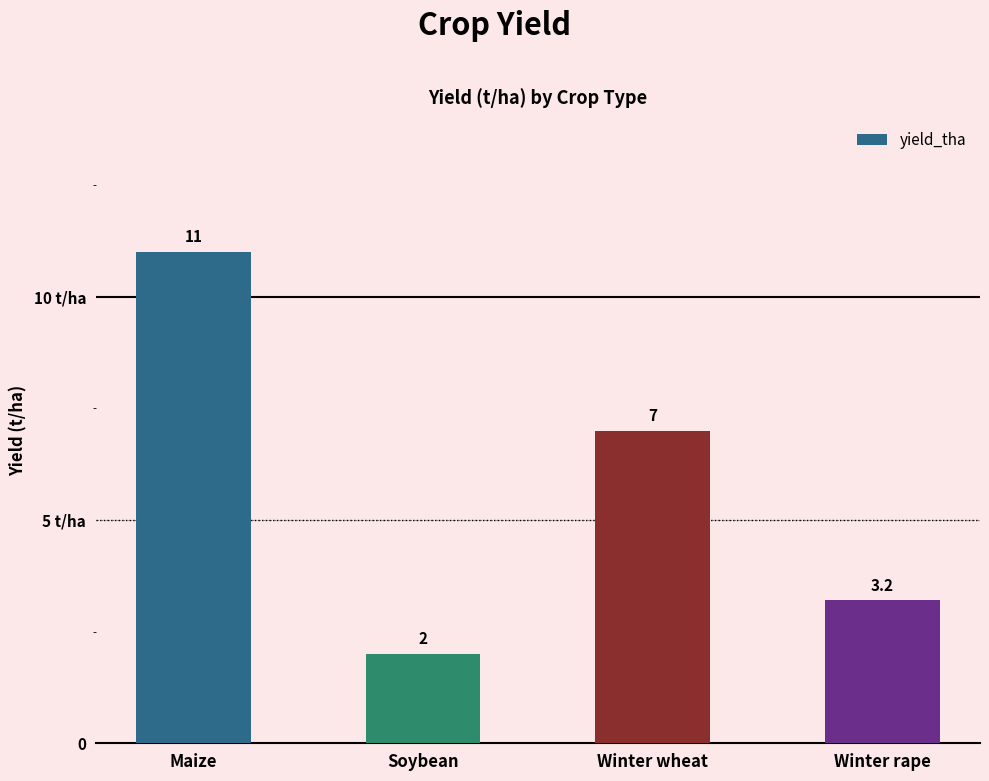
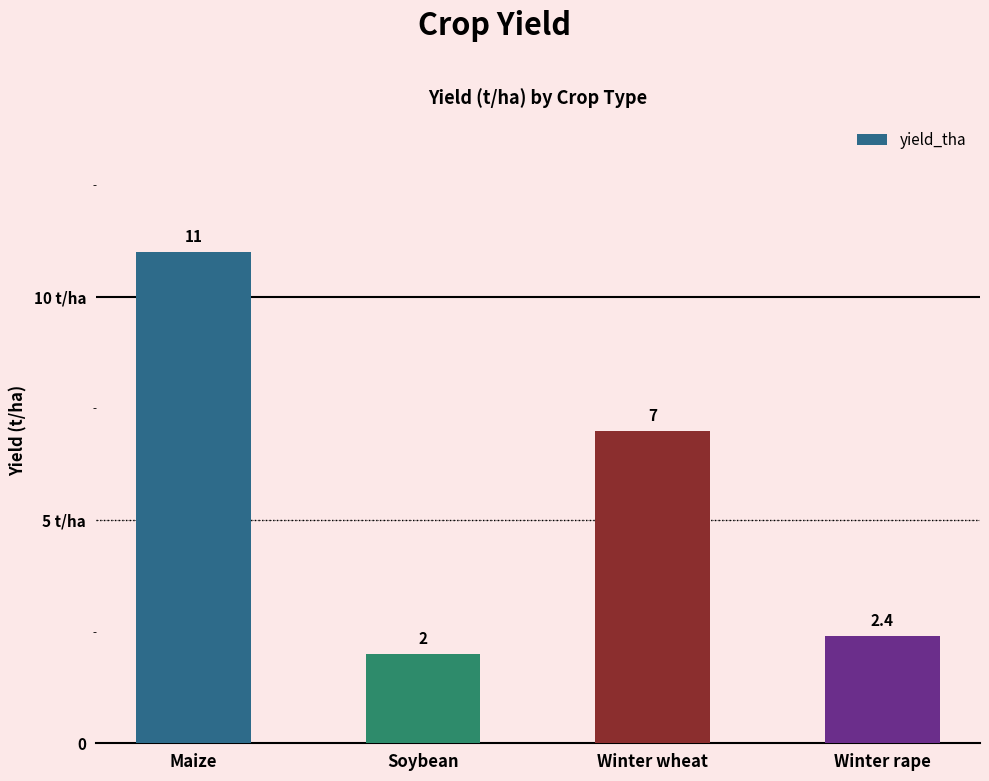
  {
    "Maize": 11,
    "Soybean": 2,
    "Winter wheat": 7,
-   "Winter rape": 3.2
+   "Winter rape": 2.4
  }
